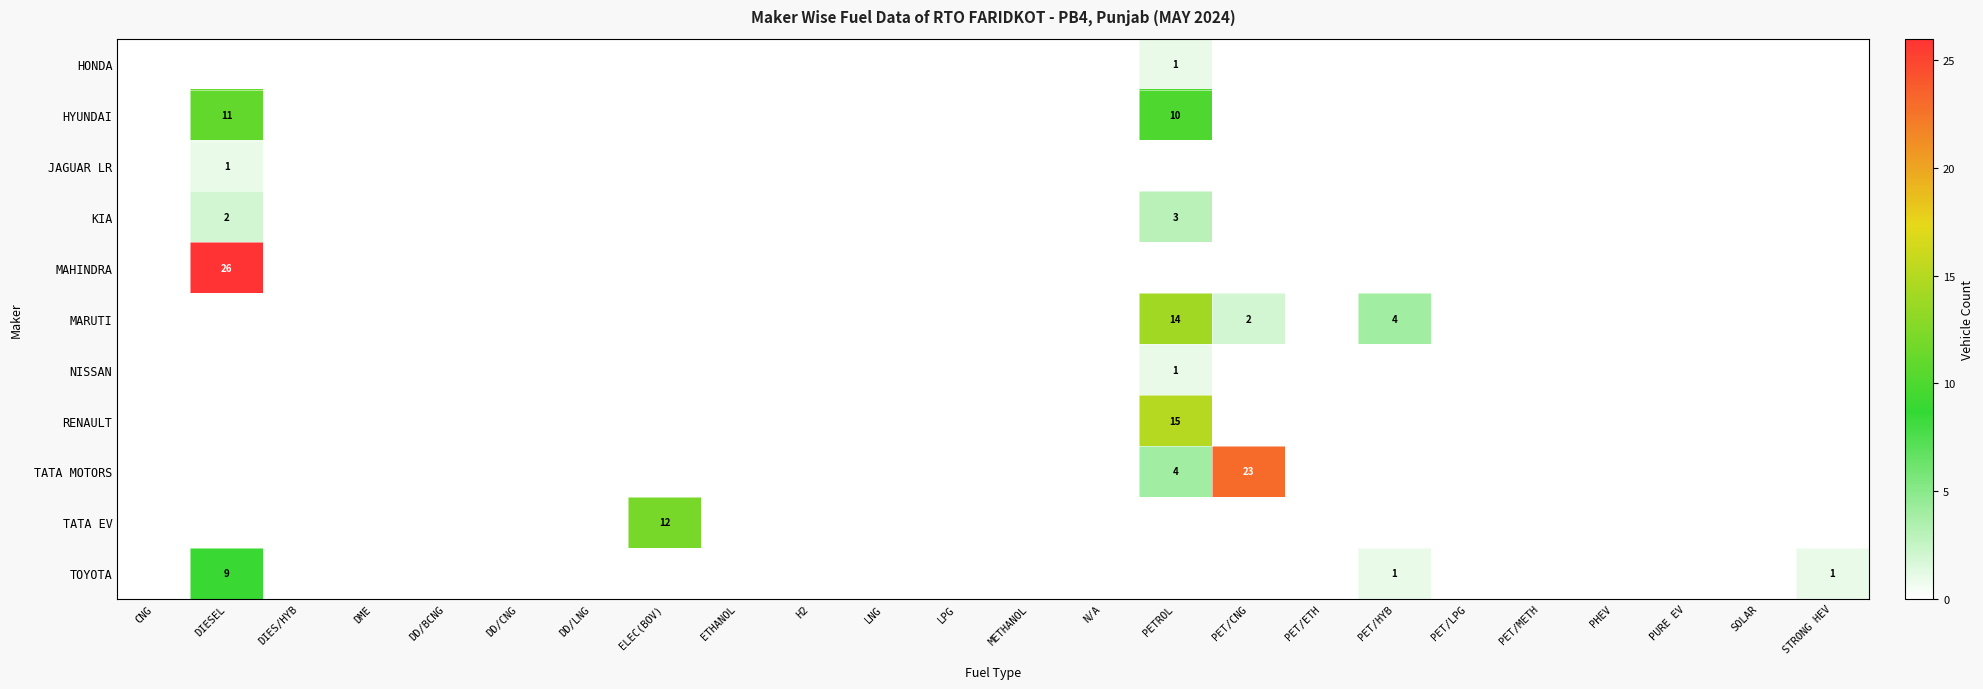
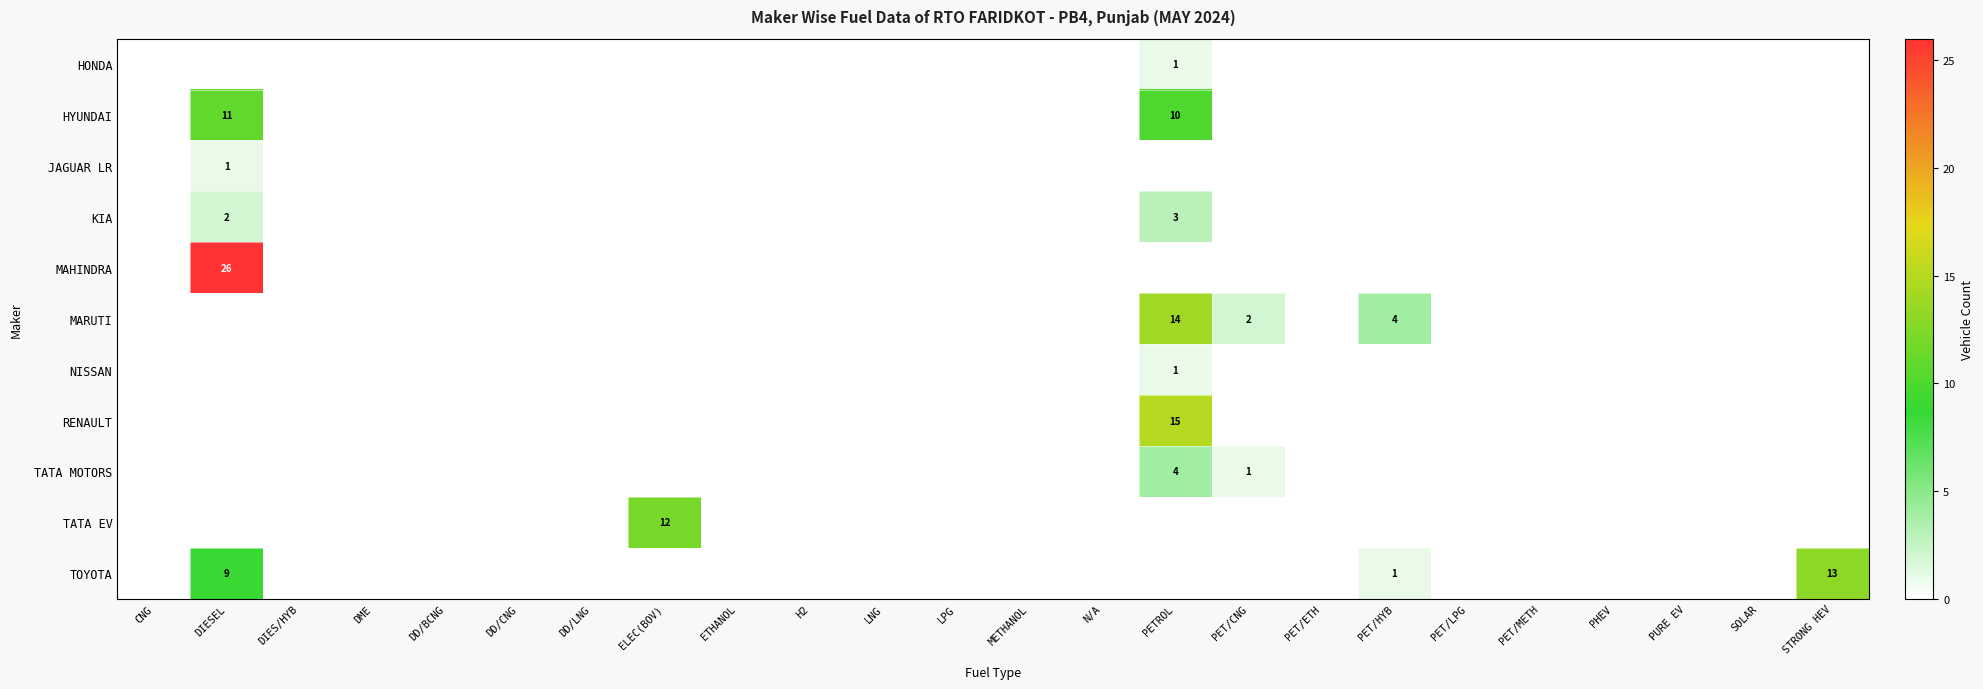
  {
    "HONDA": {
      "PETROL": 1
    },
    "HYUNDAI": {
      "DIESEL": 11,
      "PETROL": 10
    },
    "JAGUAR LR": {
      "DIESEL": 1
    },
    "KIA": {
      "DIESEL": 2,
      "PETROL": 3
    },
    "MAHINDRA": {
      "DIESEL": 26
    },
    "MARUTI": {
      "PETROL": 14,
      "PET/CNG": 2,
      "PET/HYB": 4
    },
    "NISSAN": {
      "PETROL": 1
    },
    "RENAULT": {
      "PETROL": 15
    },
    "TATA MOTORS": {
      "PETROL": 4,
-     "PET/CNG": 23
+     "PET/CNG": 1
    },
    "TATA EV": {
      "ELEC(BOV)": 12
    },
    "TOYOTA": {
      "DIESEL": 9,
      "PET/HYB": 1,
-     "STRONG HEV": 1
+     "STRONG HEV": 13
    }
  }
